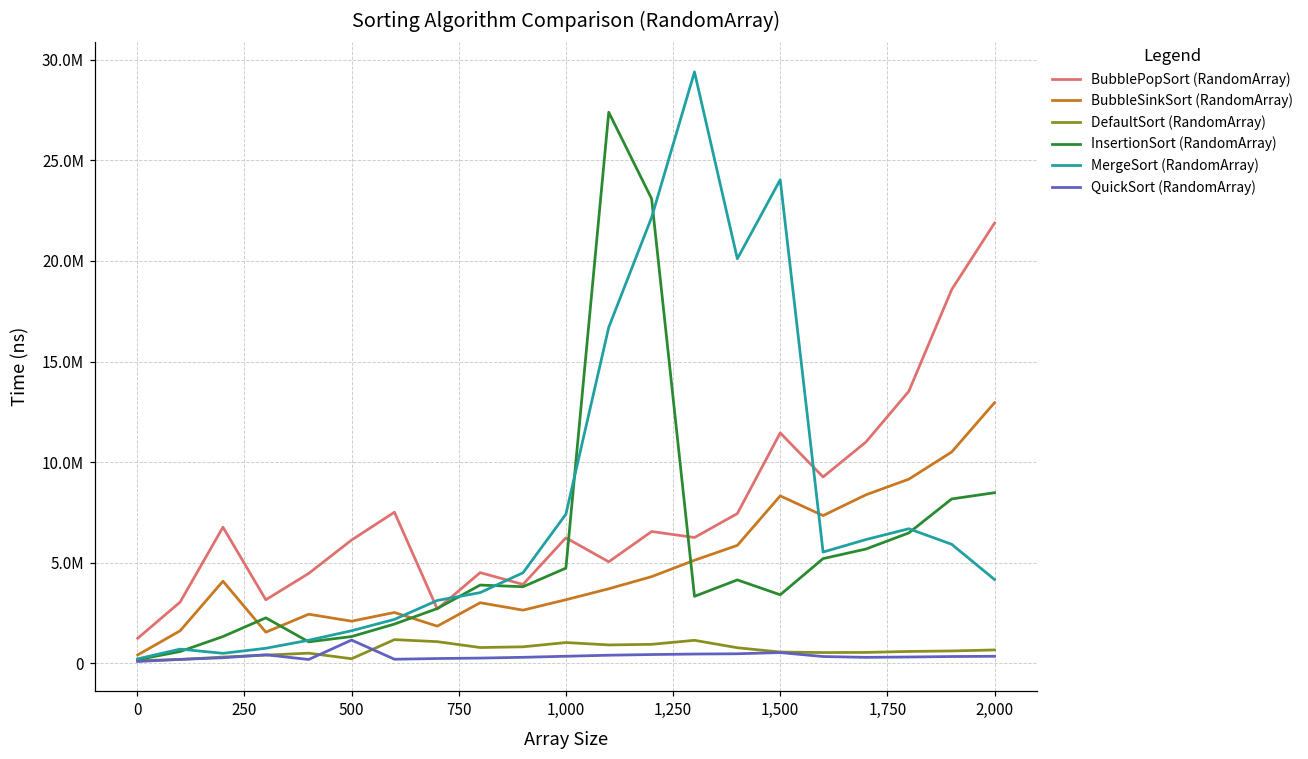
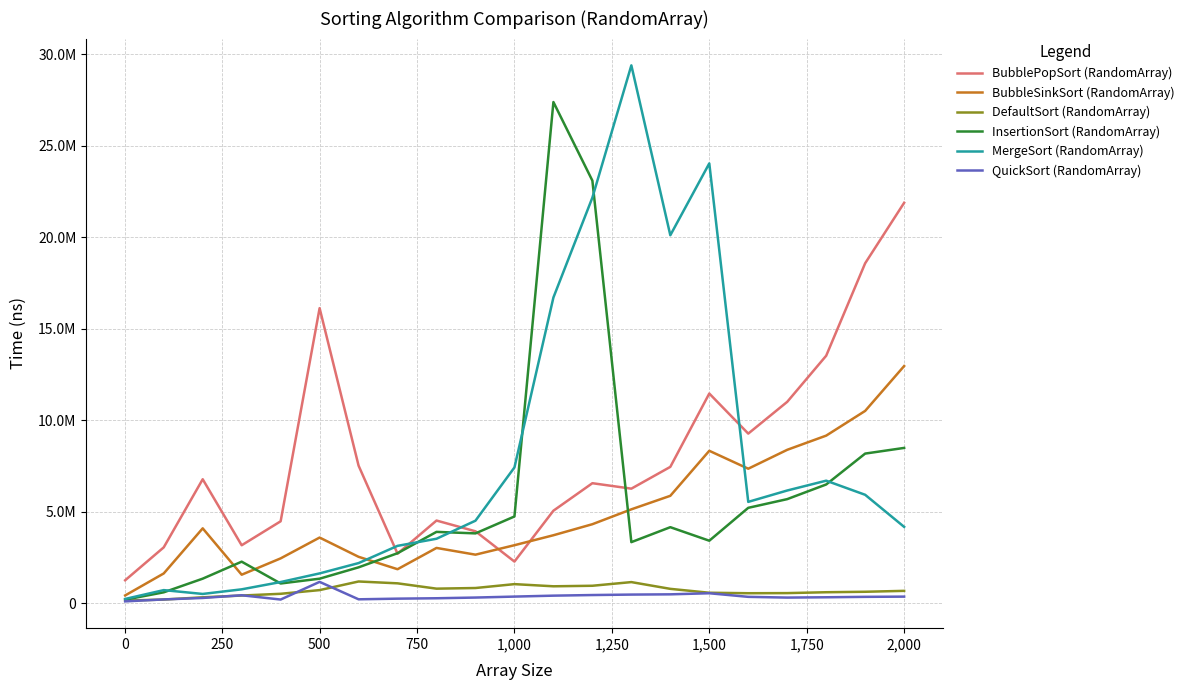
  {
    "BubblePopSort (RandomArray)": {
      "0": 1200000,
-     "500": 6100000,
-     "1,000": 6200000,
+     "500": 16100000,
+     "1,000": 2300000,
      "1,500": 11500000,
      "2,000": 21900000
    },
    "BubbleSinkSort (RandomArray)": {
      "0": 400000,
-     "500": 2100000,
+     "500": 3600000,
      "1,000": 3200000,
      "1,500": 8300000,
      "2,000": 13000000
    },
    "DefaultSort (RandomArray)": {
-     "500": 200000,
+     "500": 700000,
      "1,000": 1000000,
      "2,000": 700000
    },
    "InsertionSort (RandomArray)": {
      "500": 1300000,
      "1,000": 4700000,
      "1,500": 3400000,
      "2,000": 8500000
    },
    "MergeSort (RandomArray)": {
      "500": 1600000,
      "1,000": 7400000,
      "1,500": 24000000,
      "2,000": 4200000
    },
    "QuickSort (RandomArray)": {
      "500": 1200000,
      "1,000": 400000,
      "2,000": 400000
    }
  }
